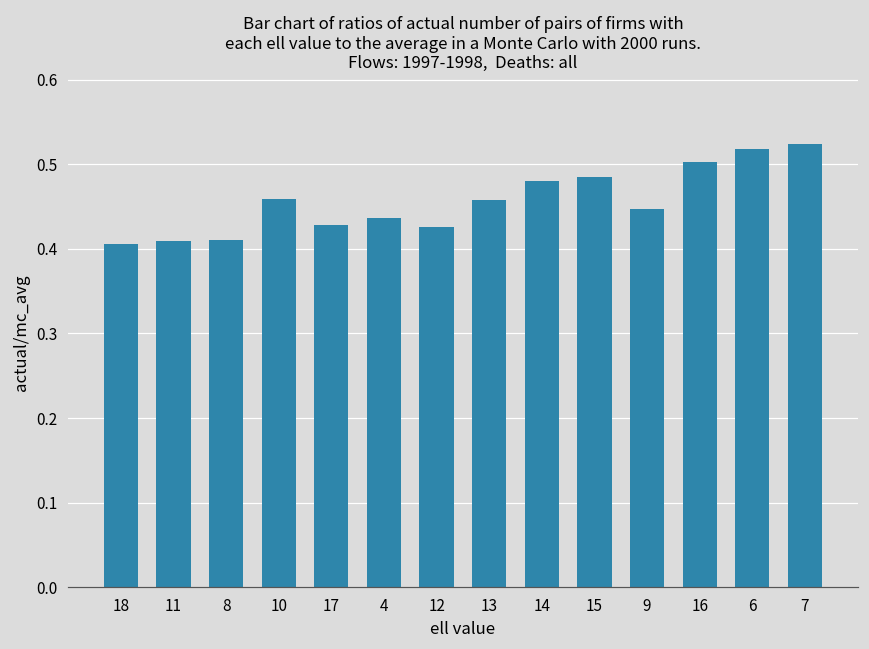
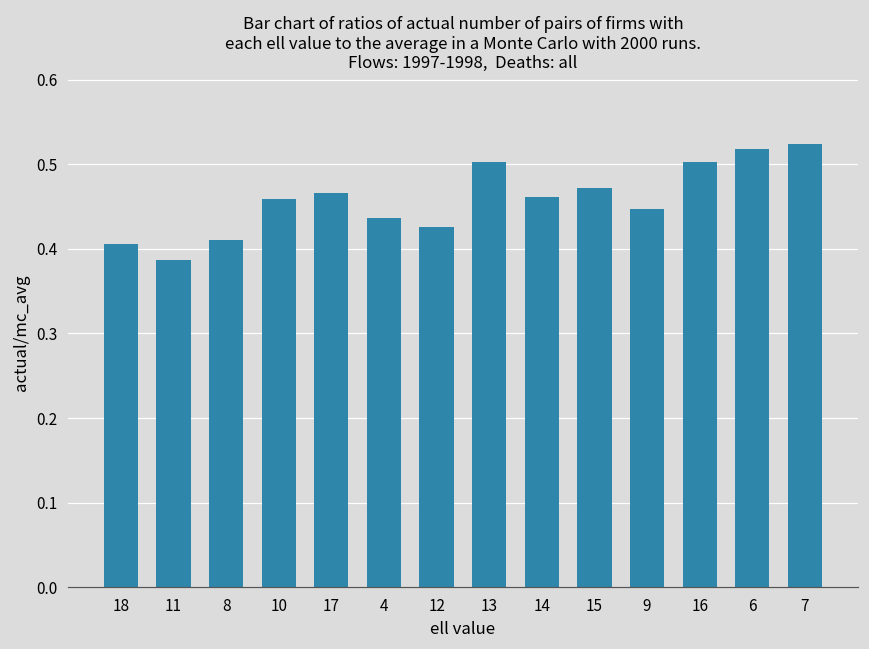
  {
    "18": 0.41,
-   "11": 0.41,
+   "11": 0.39,
    "8": 0.41,
    "10": 0.46,
-   "17": 0.43,
+   "17": 0.47,
    "4": 0.44,
    "12": 0.43,
-   "13": 0.46,
-   "14": 0.48,
-   "15": 0.49,
+   "13": 0.50,
+   "14": 0.46,
+   "15": 0.47,
    "9": 0.45,
    "16": 0.50,
    "6": 0.52,
    "7": 0.52
  }
